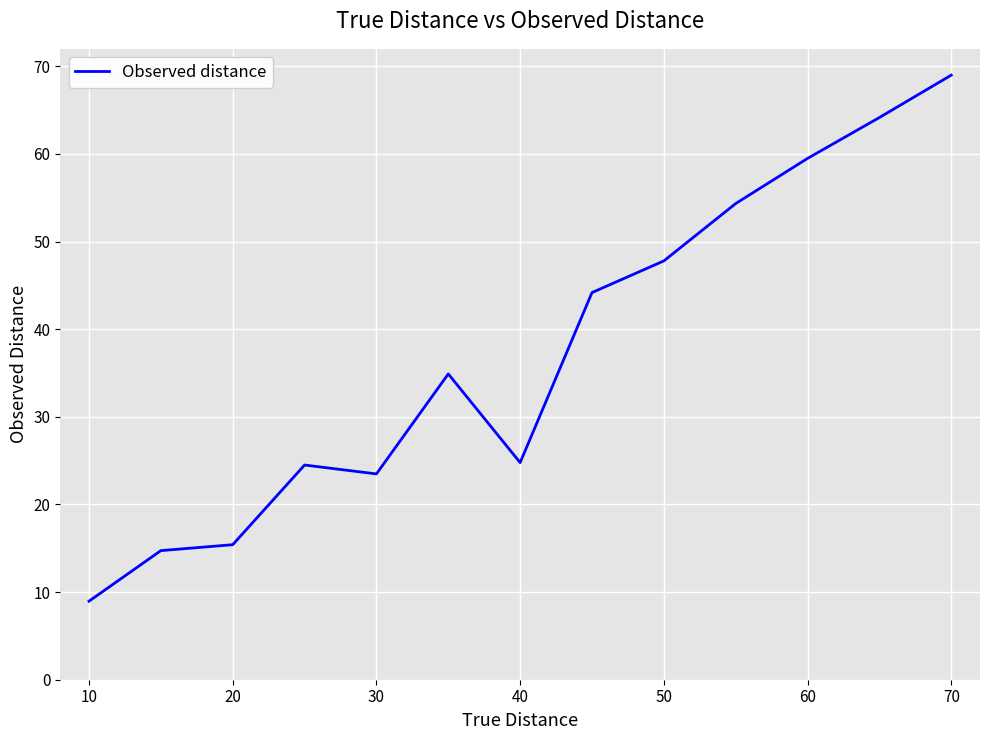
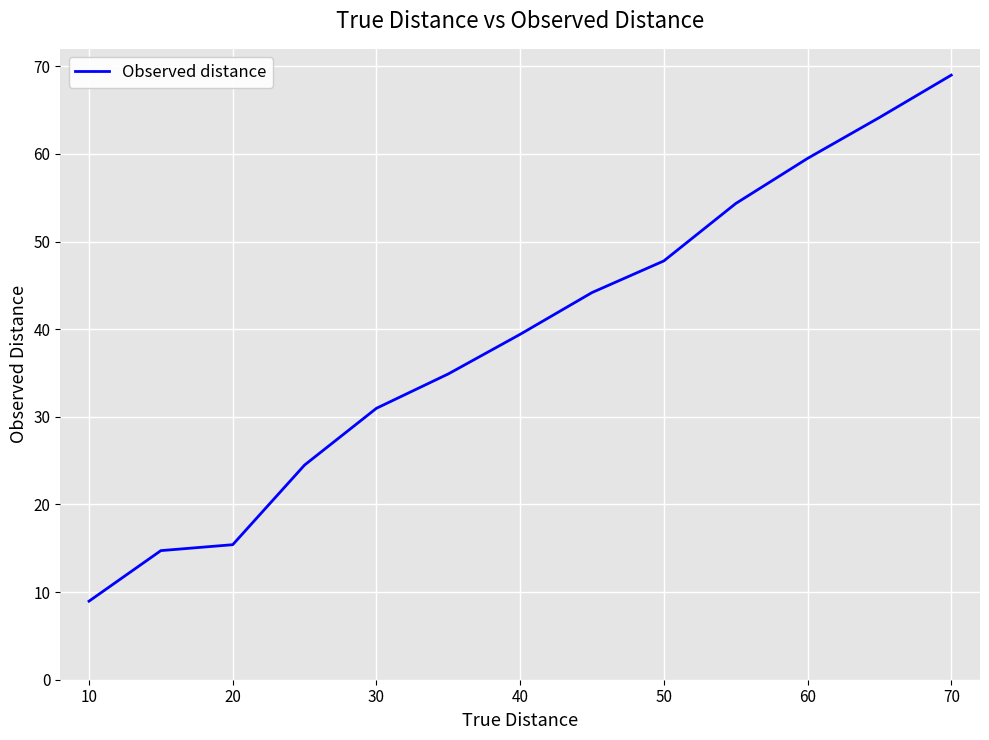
  {
    "10": 9,
    "20": 15,
-   "30": 23,
-   "40": 25,
+   "30": 31,
+   "40": 39,
    "50": 48,
    "60": 59,
    "70": 69
  }
